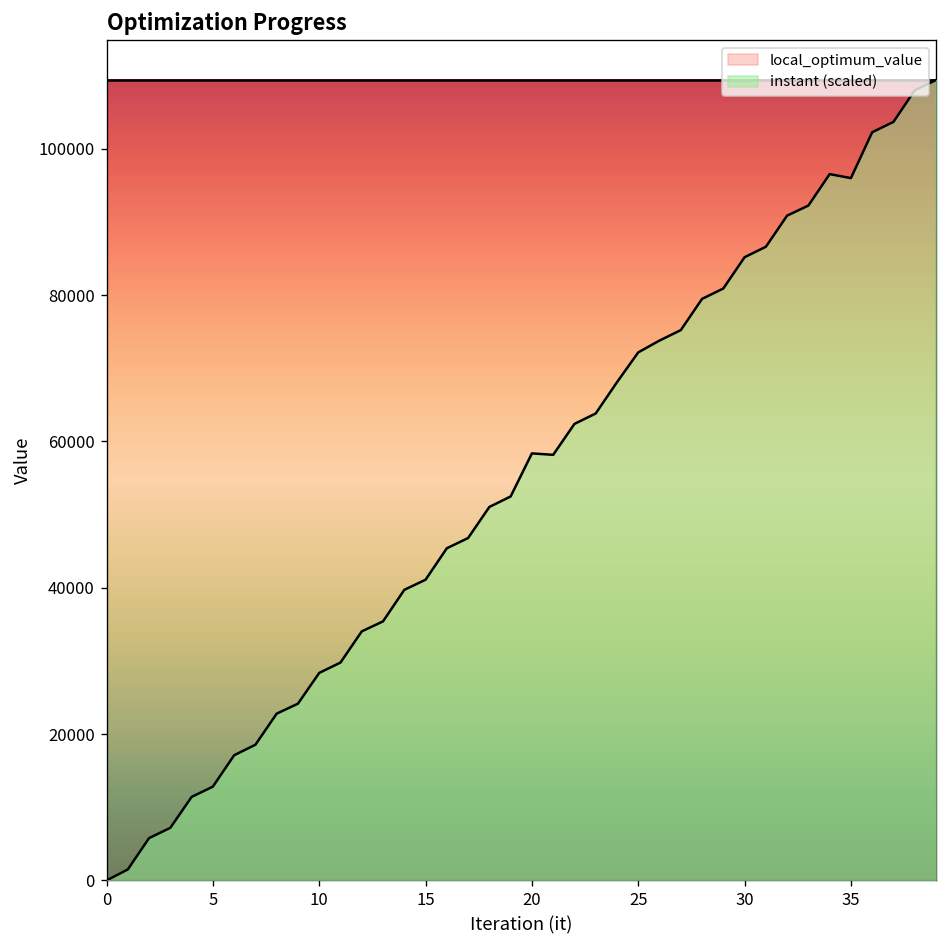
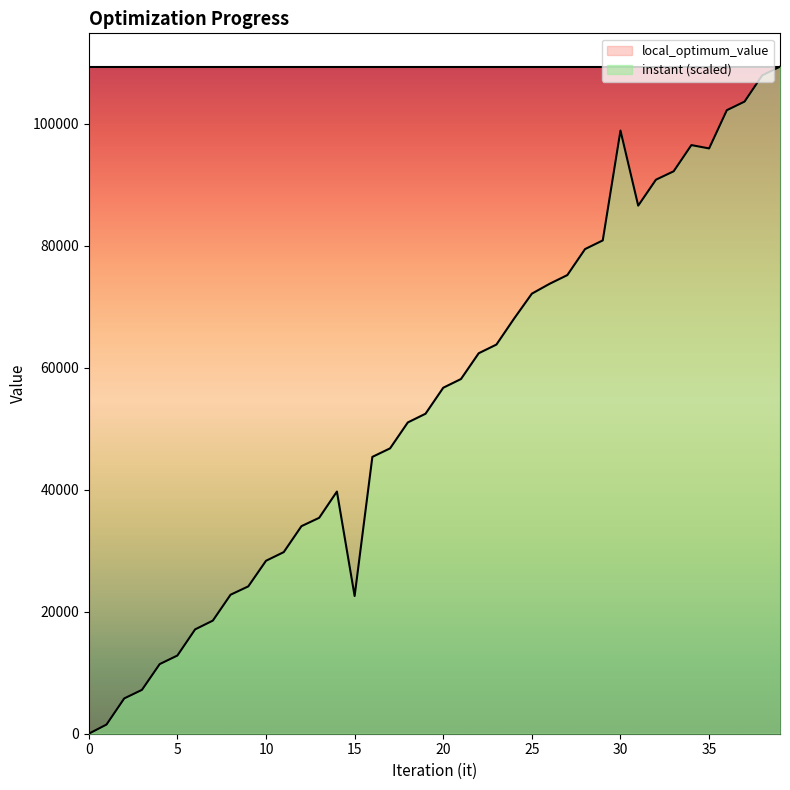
  {
    "local_optimum_value": {
      "0": 109000,
      "5": 109000,
      "10": 109000,
      "15": 109000,
      "20": 109000,
      "25": 109000
    },
    "instant (scaled)": {
      "0": 0,
      "5": 13000,
      "10": 28000,
-     "15": 41000,
-     "20": 58000,
+     "15": 23000,
+     "20": 57000,
      "25": 72000,
-     "30": 85000,
+     "30": 99000,
      "35": 96000
    }
  }
